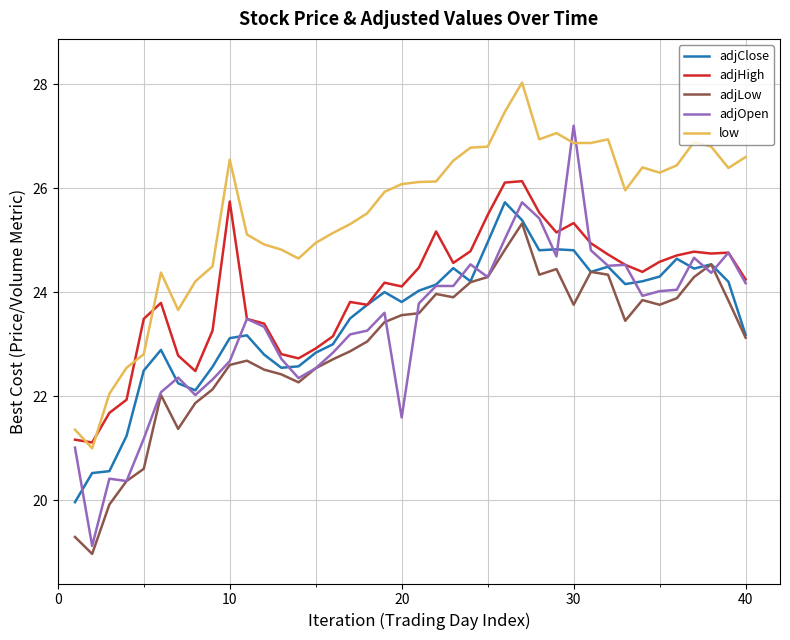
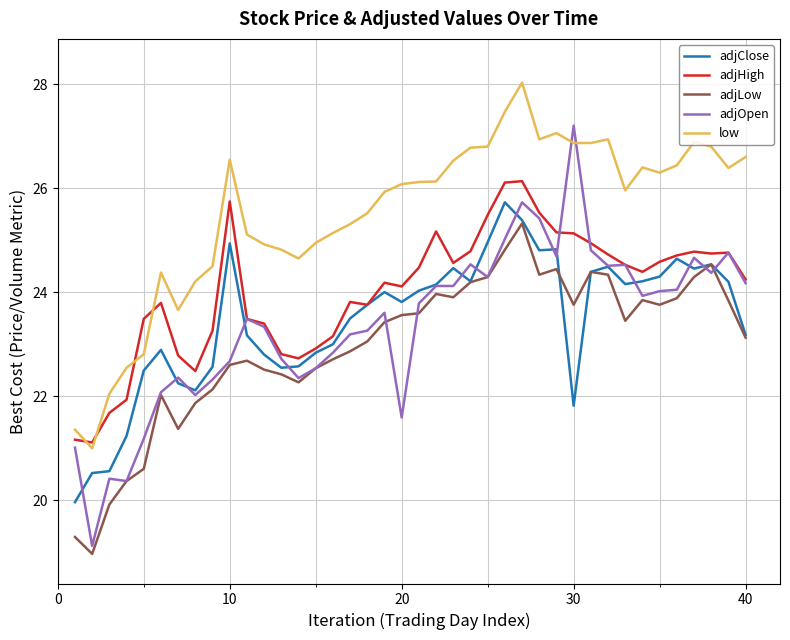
  {
    "adjClose": {
-     "10": 23.1,
+     "10": 24.9,
      "20": 23.8,
-     "30": 24.8,
+     "30": 21.8,
      "40": 23.2
    },
    "adjHigh": {
      "10": 25.7,
      "20": 24.1,
-     "30": 25.3,
+     "30": 25.1,
      "40": 24.2
    },
    "adjLow": {
      "10": 22.6,
      "20": 23.6,
      "30": 23.8,
      "40": 23.1
    },
    "adjOpen": {
      "10": 22.7,
      "20": 21.6,
      "30": 27.2,
      "40": 24.2
    },
    "low": {
      "10": 26.6,
      "20": 26.1,
      "30": 26.9,
      "40": 26.6
    }
  }
